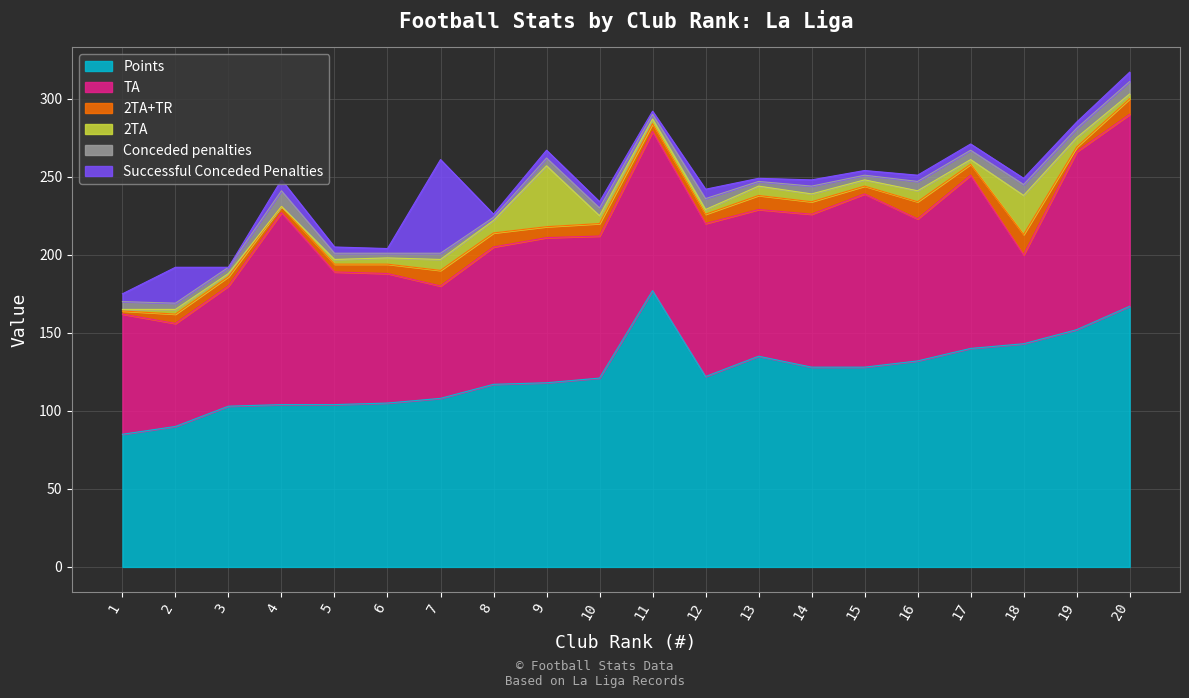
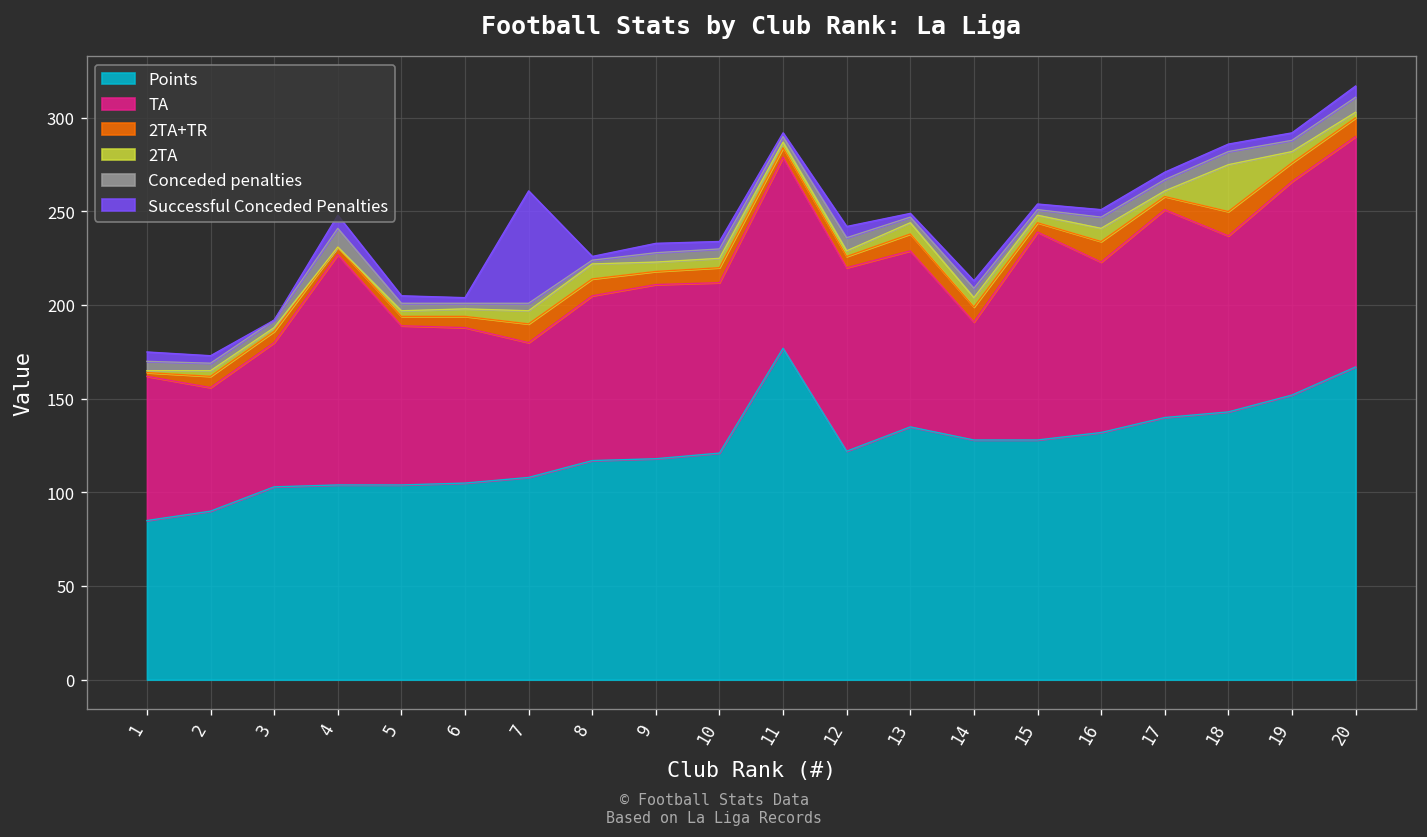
  {
    "Points": {
      "1": 85,
      "2": 90,
      "3": 103,
      "4": 104,
      "5": 104,
      "6": 105,
      "7": 108,
      "8": 117,
      "9": 118,
      "10": 121,
      "11": 177,
      "12": 122,
      "13": 135,
      "14": 128,
      "15": 128,
      "16": 132,
      "17": 140,
      "18": 143,
      "19": 152,
      "20": 167
    },
    "TA": {
      "1": 77,
      "2": 66,
      "3": 77,
      "4": 123,
      "5": 85,
      "6": 83,
      "7": 72,
      "8": 88,
      "9": 93,
      "10": 91,
      "11": 102,
      "12": 98,
      "13": 94,
-     "14": 98,
+     "14": 63,
      "15": 111,
      "16": 91,
      "17": 111,
-     "18": 57,
+     "18": 94,
      "19": 114,
      "20": 123
    },
    "2TA+TR": {
      "2": 6,
      "3": 6,
      "5": 5,
      "6": 6,
      "7": 10,
      "8": 9,
      "9": 7,
      "10": 8,
      "11": 5,
      "12": 6,
      "13": 9,
      "14": 8,
      "15": 5,
      "16": 11,
      "17": 7,
      "18": 13,
-     "19": 3,
+     "19": 10,
      "20": 10
    },
    "2TA": {
      "2": 3,
      "3": 2,
      "5": 3,
      "6": 4,
      "7": 7,
      "8": 8,
-     "9": 39,
+     "9": 5,
      "10": 5,
      "11": 3,
      "12": 3,
      "13": 6,
      "14": 5,
      "15": 4,
      "16": 7,
      "17": 3,
      "18": 25,
      "19": 6,
      "20": 3
    },
    "Conceded penalties": {
      "1": 5,
      "2": 4,
      "4": 10,
      "5": 4,
      "6": 3,
      "7": 4,
      "8": 2,
      "9": 5,
      "10": 5,
      "11": 3,
      "12": 7,
      "13": 3,
      "14": 5,
      "15": 3,
      "16": 6,
      "17": 6,
      "18": 7,
      "19": 6,
      "20": 8
    },
    "Successful Conceded Penalties": {
      "1": 5,
-     "2": 23,
+     "2": 4,
      "5": 4,
      "6": 3,
      "7": 60,
      "8": 2,
      "9": 5,
      "10": 4,
      "11": 2,
      "12": 6,
      "13": 2,
      "14": 4,
      "15": 3,
      "16": 4,
      "17": 4,
      "18": 4,
      "19": 4,
      "20": 6
    }
  }
